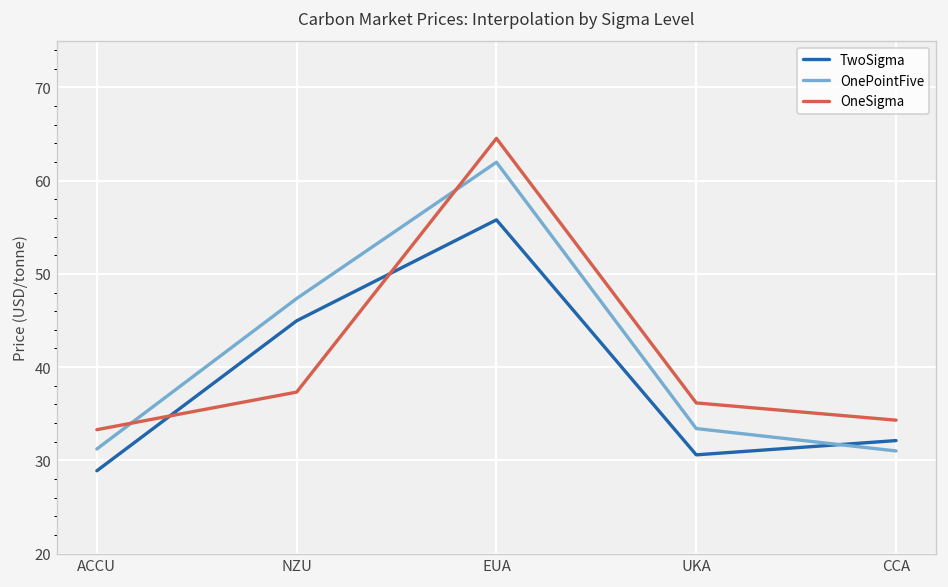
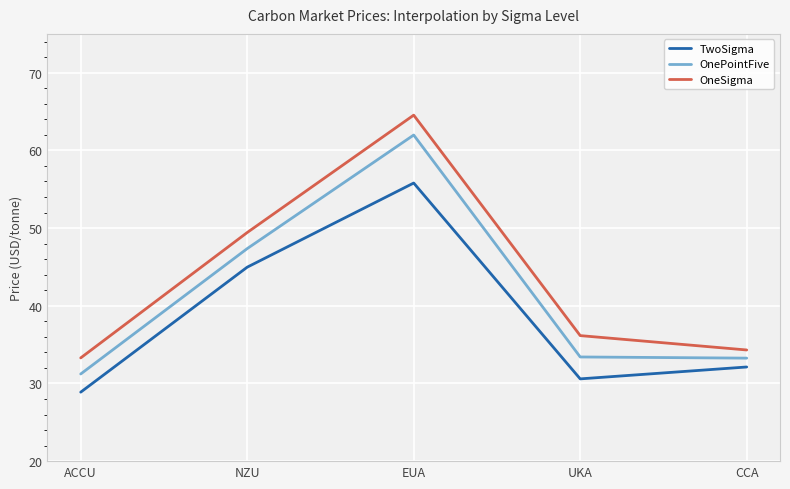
  {
    "TwoSigma": {
      "ACCU": 29,
      "NZU": 45,
      "EUA": 56,
      "UKA": 31,
      "CCA": 32
    },
    "OnePointFive": {
      "ACCU": 31,
      "NZU": 47,
      "EUA": 62,
      "UKA": 33,
-     "CCA": 31
+     "CCA": 33
    },
    "OneSigma": {
      "ACCU": 33,
-     "NZU": 37,
+     "NZU": 49,
      "EUA": 65,
      "UKA": 36,
      "CCA": 34
    }
  }
